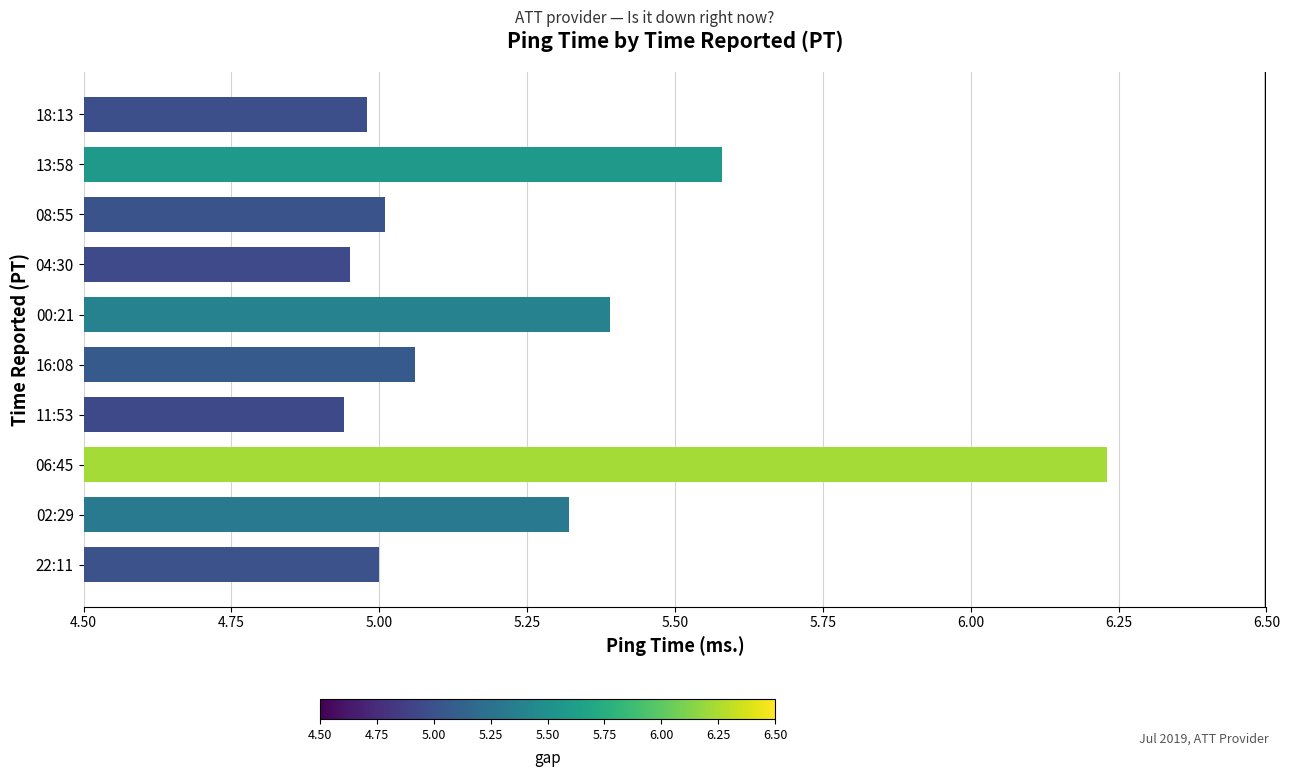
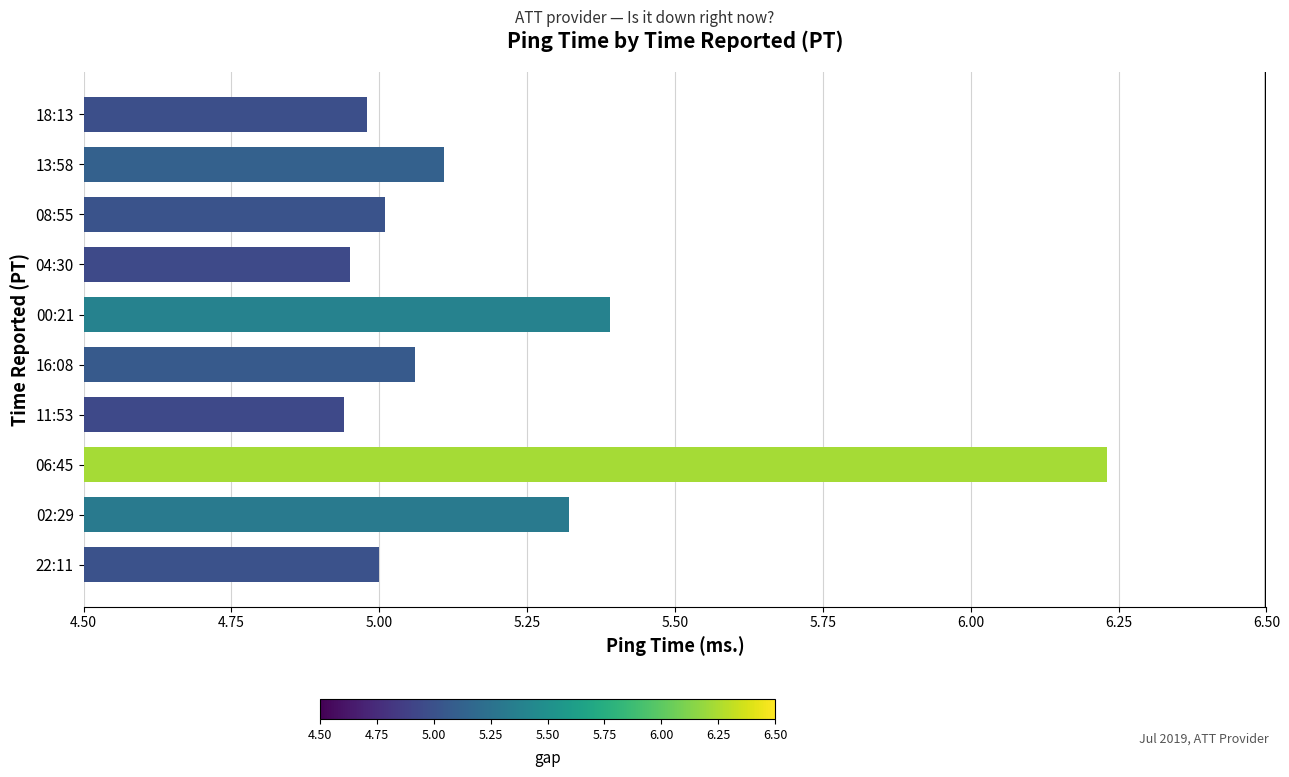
  {
    "18:13": 4.98,
-   "13:58": 5.58,
+   "13:58": 5.11,
    "08:55": 5.01,
    "04:30": 4.95,
    "00:21": 5.39,
    "16:08": 5.06,
    "11:53": 4.94,
    "06:45": 6.23,
    "02:29": 5.32,
    "22:11": 5.00
  }
